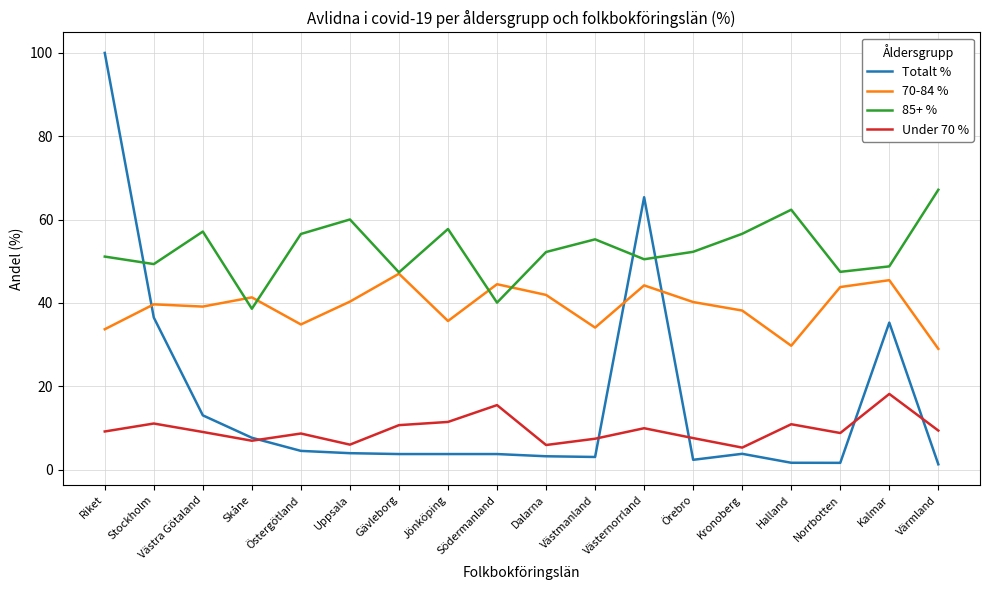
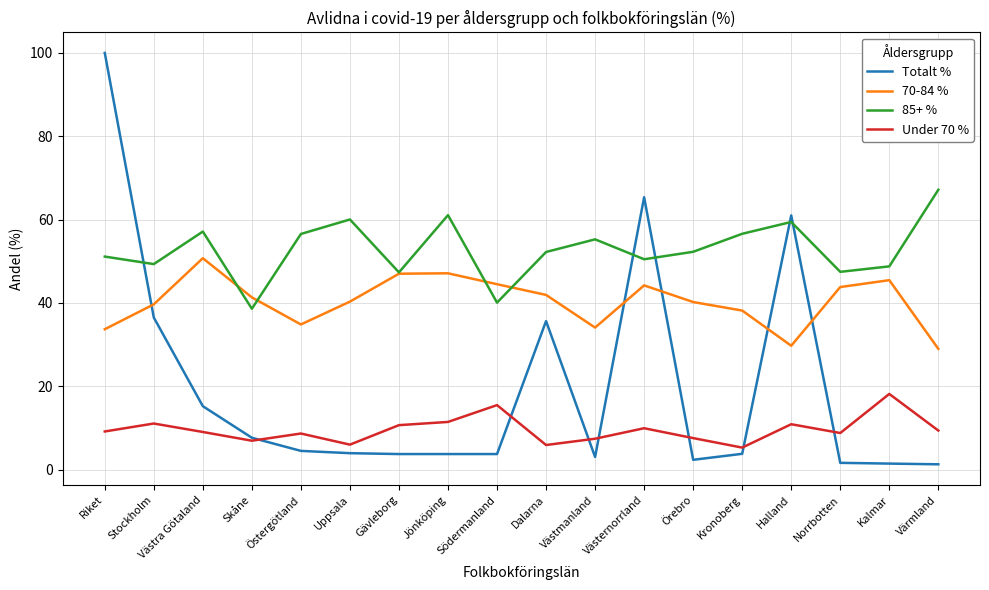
  {
    "Totalt %": {
      "Riket": 100,
      "Stockholm": 36,
-     "Västra Götaland": 13,
+     "Västra Götaland": 15,
      "Skåne": 8,
      "Östergötland": 4,
      "Uppsala": 4,
      "Gävleborg": 4,
      "Jönköping": 4,
      "Södermanland": 4,
-     "Dalarna": 3,
+     "Dalarna": 36,
      "Västmanland": 3,
      "Västernorrland": 65,
      "Örebro": 2,
      "Kronoberg": 4,
-     "Halland": 2,
+     "Halland": 61,
      "Norrbotten": 2,
-     "Kalmar": 35,
+     "Kalmar": 1,
      "Värmland": 1
    },
    "70-84 %": {
      "Riket": 34,
      "Stockholm": 40,
-     "Västra Götaland": 39,
+     "Västra Götaland": 51,
      "Skåne": 41,
      "Östergötland": 35,
      "Uppsala": 40,
-     "Jönköping": 36,
+     "Jönköping": 47,
      "Södermanland": 44,
      "Dalarna": 42,
      "Västmanland": 34,
      "Västernorrland": 44,
      "Örebro": 40,
      "Kronoberg": 38,
      "Halland": 30,
      "Norrbotten": 44,
      "Kalmar": 45,
      "Värmland": 29
    },
    "85+ %": {
      "Riket": 51,
      "Stockholm": 49,
      "Västra Götaland": 57,
      "Skåne": 39,
      "Östergötland": 57,
      "Uppsala": 60,
-     "Jönköping": 58,
+     "Jönköping": 61,
      "Södermanland": 40,
      "Dalarna": 52,
      "Västmanland": 55,
      "Västernorrland": 50,
      "Örebro": 52,
      "Kronoberg": 57,
-     "Halland": 62,
+     "Halland": 59,
      "Norrbotten": 47,
      "Kalmar": 49,
      "Värmland": 67
    },
    "Under 70 %": {
      "Riket": 9,
      "Stockholm": 11,
      "Västra Götaland": 9,
      "Skåne": 7,
      "Östergötland": 9,
      "Uppsala": 6,
      "Gävleborg": 11,
      "Jönköping": 11,
      "Södermanland": 15,
      "Dalarna": 6,
      "Västmanland": 7,
      "Västernorrland": 10,
      "Örebro": 8,
      "Kronoberg": 5,
      "Halland": 11,
      "Norrbotten": 9,
      "Kalmar": 18,
      "Värmland": 9
    }
  }
